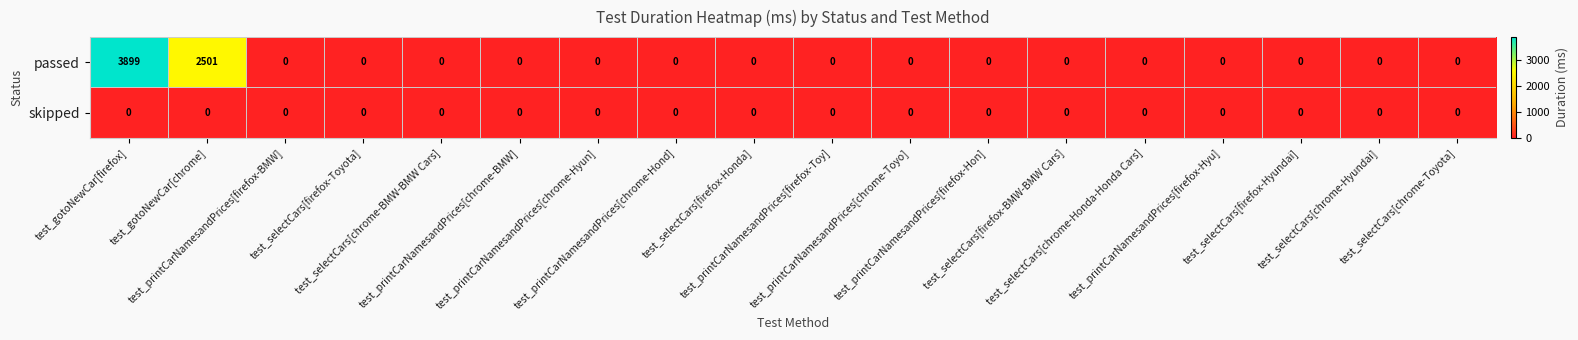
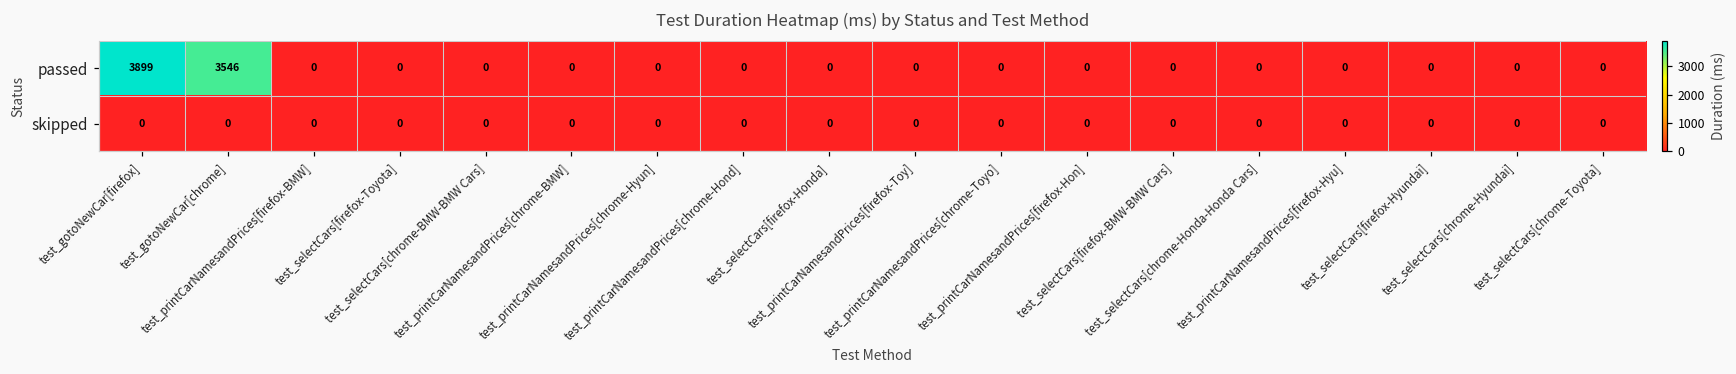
  {
    "passed": {
      "test_gotoNewCar[firefox]": 3899,
-     "test_gotoNewCar[chrome]": 2501,
+     "test_gotoNewCar[chrome]": 3546,
      "test_printCarNamesandPrices[firefox-BMW]": 0,
      "test_selectCars[firefox-Toyota]": 0,
      "test_selectCars[chrome-BMW-BMW Cars]": 0,
      "test_printCarNamesandPrices[chrome-BMW]": 0,
      "test_printCarNamesandPrices[chrome-Hyun]": 0,
      "test_printCarNamesandPrices[chrome-Hond]": 0,
      "test_selectCars[firefox-Honda]": 0,
      "test_printCarNamesandPrices[firefox-Toy]": 0,
      "test_printCarNamesandPrices[chrome-Toyo]": 0,
      "test_printCarNamesandPrices[firefox-Hon]": 0,
      "test_selectCars[firefox-BMW-BMW Cars]": 0,
      "test_selectCars[chrome-Honda-Honda Cars]": 0,
      "test_printCarNamesandPrices[firefox-Hyu]": 0,
      "test_selectCars[firefox-Hyundai]": 0,
      "test_selectCars[chrome-Hyundai]": 0,
      "test_selectCars[chrome-Toyota]": 0
    },
    "skipped": {
      "test_gotoNewCar[firefox]": 0,
      "test_gotoNewCar[chrome]": 0,
      "test_printCarNamesandPrices[firefox-BMW]": 0,
      "test_selectCars[firefox-Toyota]": 0,
      "test_selectCars[chrome-BMW-BMW Cars]": 0,
      "test_printCarNamesandPrices[chrome-BMW]": 0,
      "test_printCarNamesandPrices[chrome-Hyun]": 0,
      "test_printCarNamesandPrices[chrome-Hond]": 0,
      "test_selectCars[firefox-Honda]": 0,
      "test_printCarNamesandPrices[firefox-Toy]": 0,
      "test_printCarNamesandPrices[chrome-Toyo]": 0,
      "test_printCarNamesandPrices[firefox-Hon]": 0,
      "test_selectCars[firefox-BMW-BMW Cars]": 0,
      "test_selectCars[chrome-Honda-Honda Cars]": 0,
      "test_printCarNamesandPrices[firefox-Hyu]": 0,
      "test_selectCars[firefox-Hyundai]": 0,
      "test_selectCars[chrome-Hyundai]": 0,
      "test_selectCars[chrome-Toyota]": 0
    }
  }
